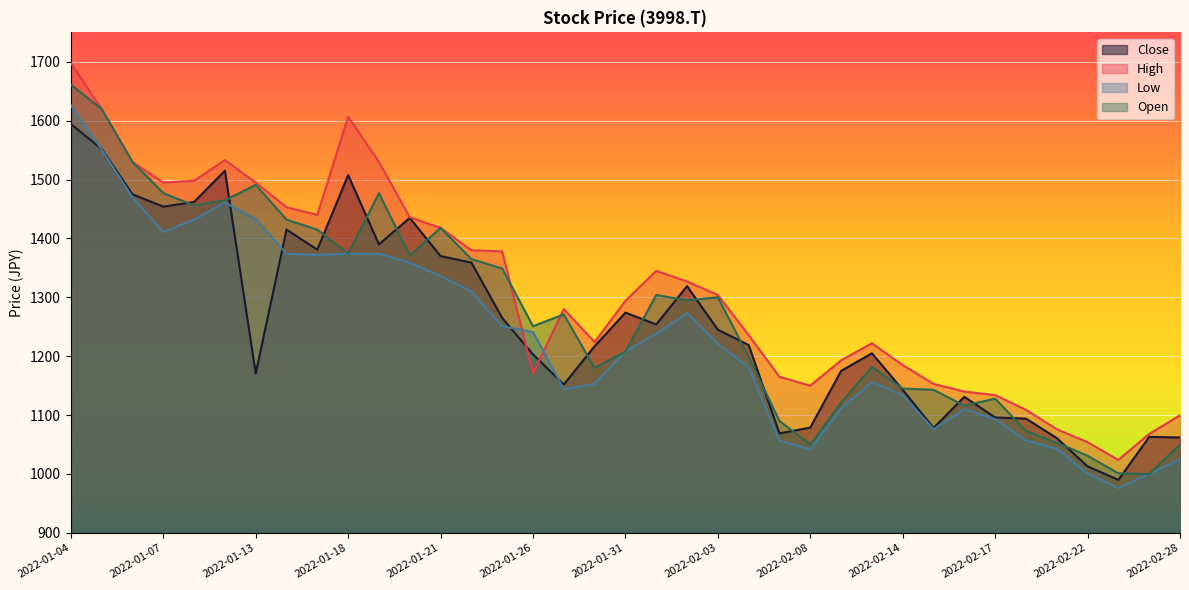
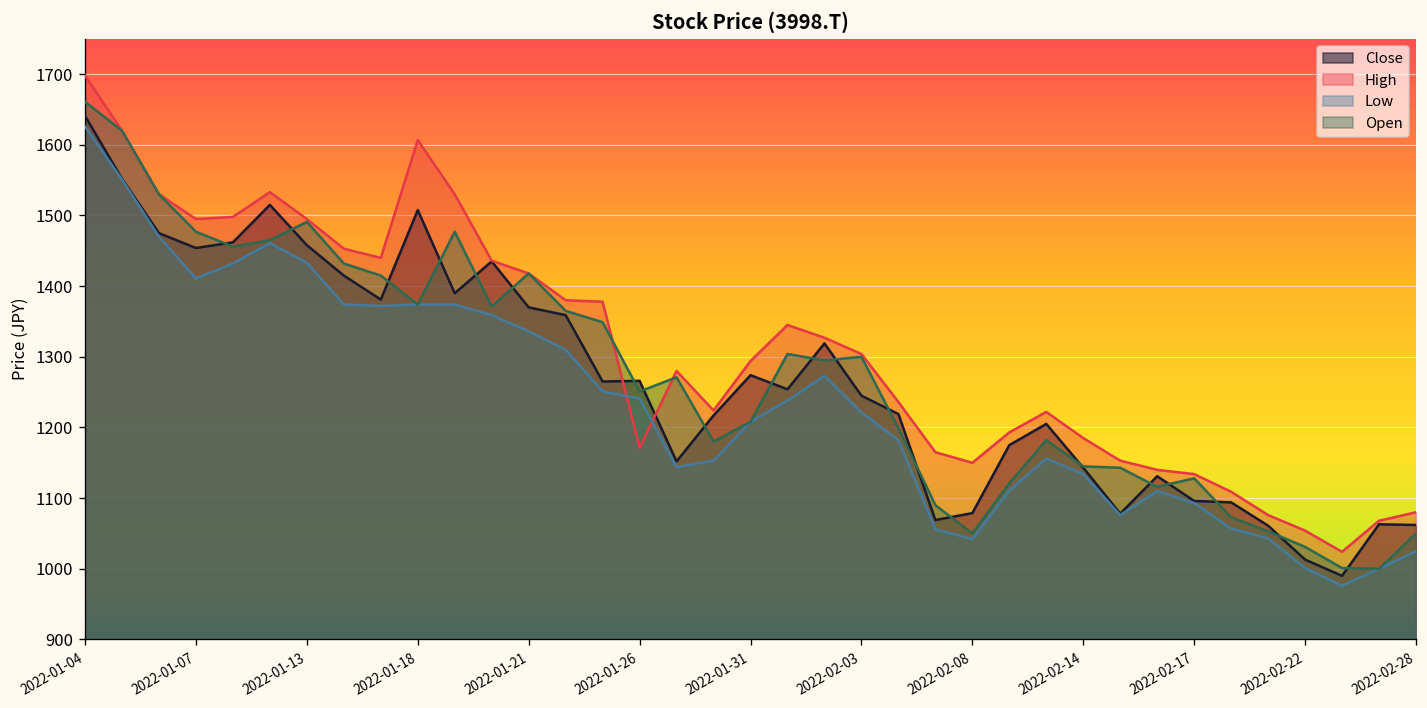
  {
    "Close": {
-     "2022-01-04": 1590,
+     "2022-01-04": 1640,
      "2022-01-07": 1450,
-     "2022-01-13": 1170,
+     "2022-01-13": 1460,
      "2022-01-18": 1510,
      "2022-01-21": 1370,
-     "2022-01-26": 1200,
+     "2022-01-26": 1270,
      "2022-01-31": 1270,
      "2022-02-03": 1250,
      "2022-02-08": 1080,
      "2022-02-22": 1010,
      "2022-02-28": 1060
    },
    "High": {
      "2022-01-04": 1700,
      "2022-01-07": 1500,
      "2022-01-18": 1610,
      "2022-01-26": 1170,
      "2022-01-31": 1290,
      "2022-02-08": 1150,
      "2022-02-14": 1190,
      "2022-02-17": 1130,
      "2022-02-22": 1050,
-     "2022-02-28": 1100
+     "2022-02-28": 1080
    }
  }
